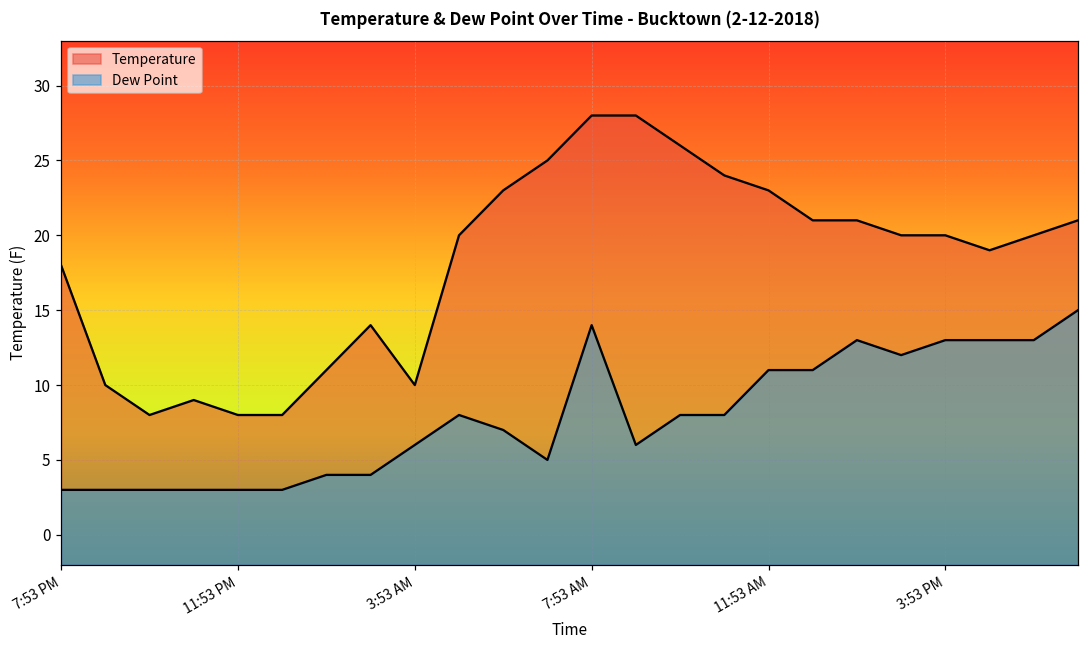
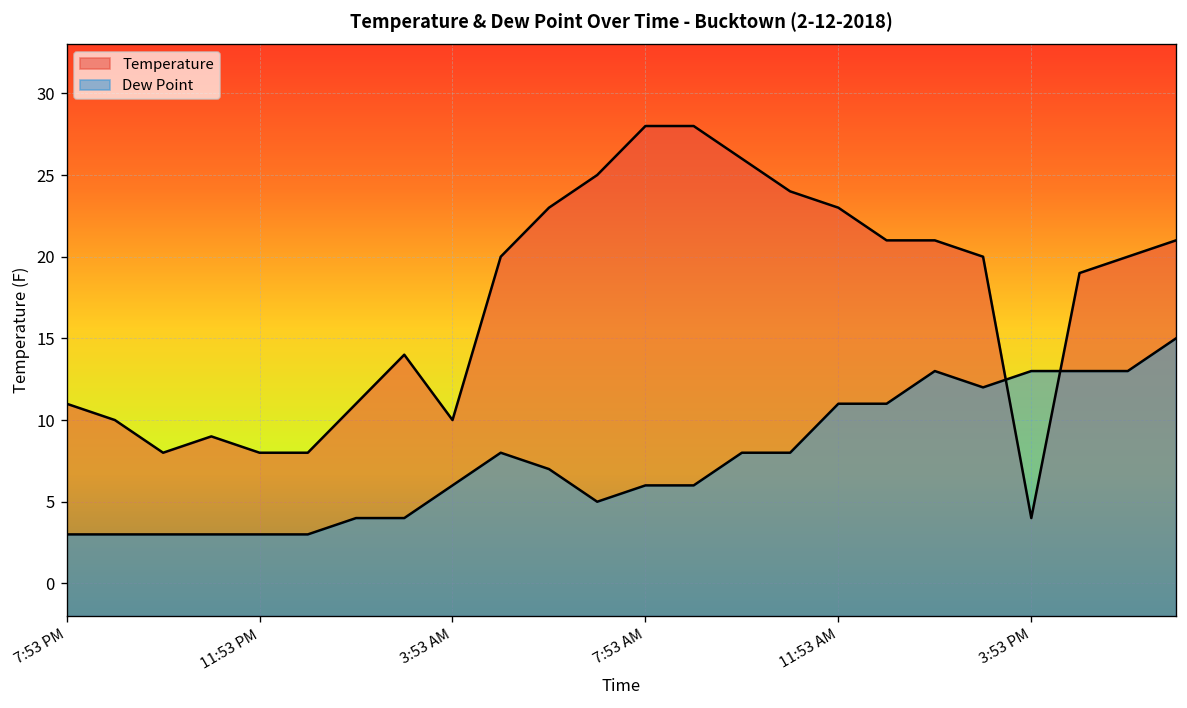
  {
    "Temperature": {
-     "7:53 PM": 18,
+     "7:53 PM": 11,
      "11:53 PM": 8,
      "3:53 AM": 10,
      "7:53 AM": 28,
      "11:53 AM": 23,
-     "3:53 PM": 20
+     "3:53 PM": 4
    },
    "Dew Point": {
      "7:53 PM": 3,
      "11:53 PM": 3,
      "3:53 AM": 6,
-     "7:53 AM": 14,
+     "7:53 AM": 6,
      "11:53 AM": 11,
      "3:53 PM": 13
    }
  }
